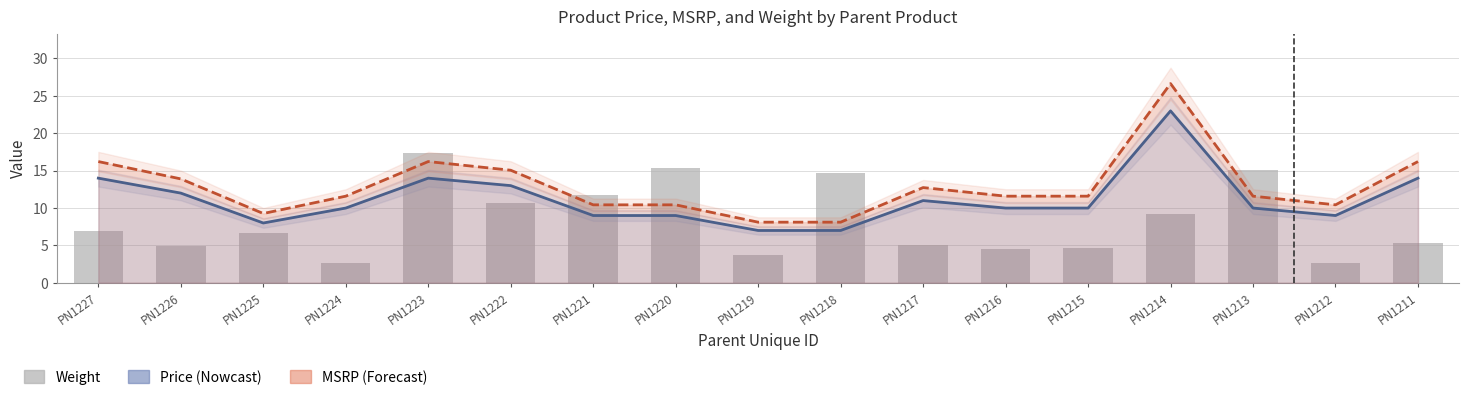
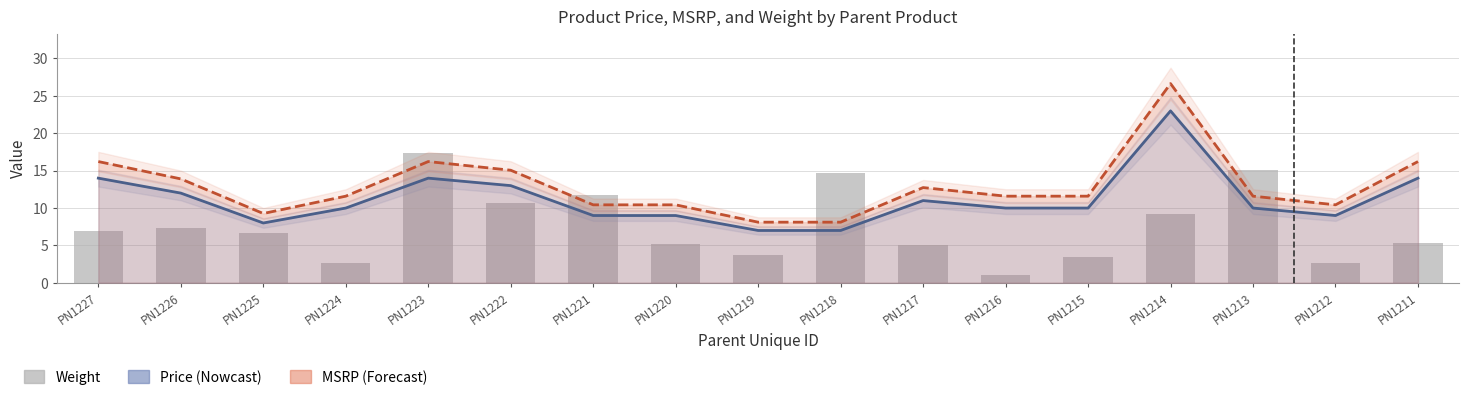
  {
    "Weight": {
      "PN1227": 7,
-     "PN1226": 5,
+     "PN1226": 7,
      "PN1225": 7,
      "PN1224": 3,
      "PN1223": 17,
      "PN1222": 11,
      "PN1221": 12,
-     "PN1220": 15,
+     "PN1220": 5,
      "PN1219": 4,
      "PN1218": 15,
      "PN1217": 5,
-     "PN1216": 4,
-     "PN1215": 5,
+     "PN1216": 1,
+     "PN1215": 3,
      "PN1214": 9,
      "PN1213": 15,
      "PN1212": 3,
      "PN1211": 5
    }
  }
